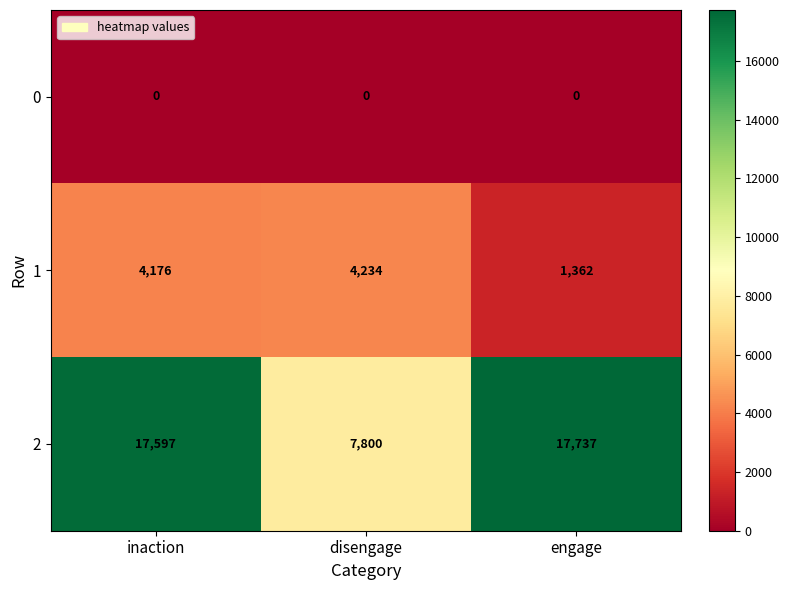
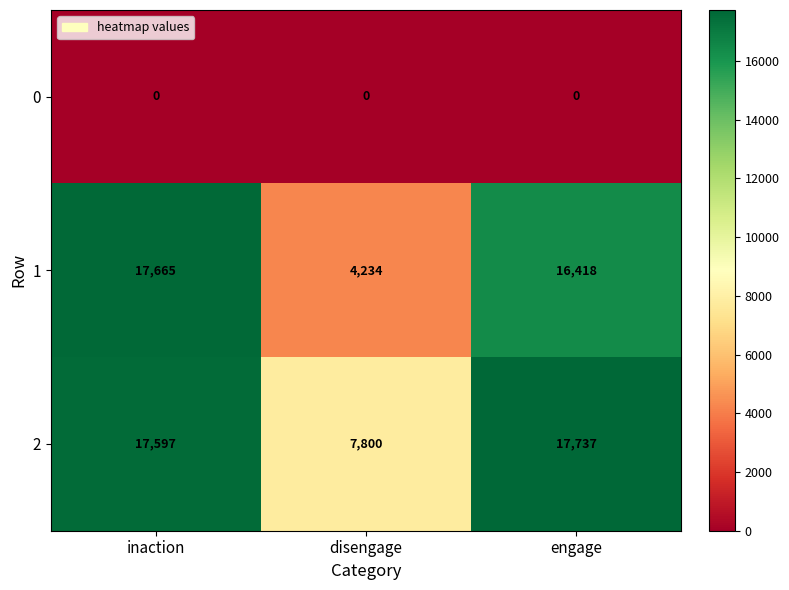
  {
    "0": {
      "inaction": "0",
      "disengage": "0",
      "engage": "0"
    },
    "1": {
-     "inaction": "4,176",
+     "inaction": "17,665",
      "disengage": "4,234",
-     "engage": "1,362"
+     "engage": "16,418"
    },
    "2": {
      "inaction": "17,597",
      "disengage": "7,800",
      "engage": "17,737"
    }
  }
